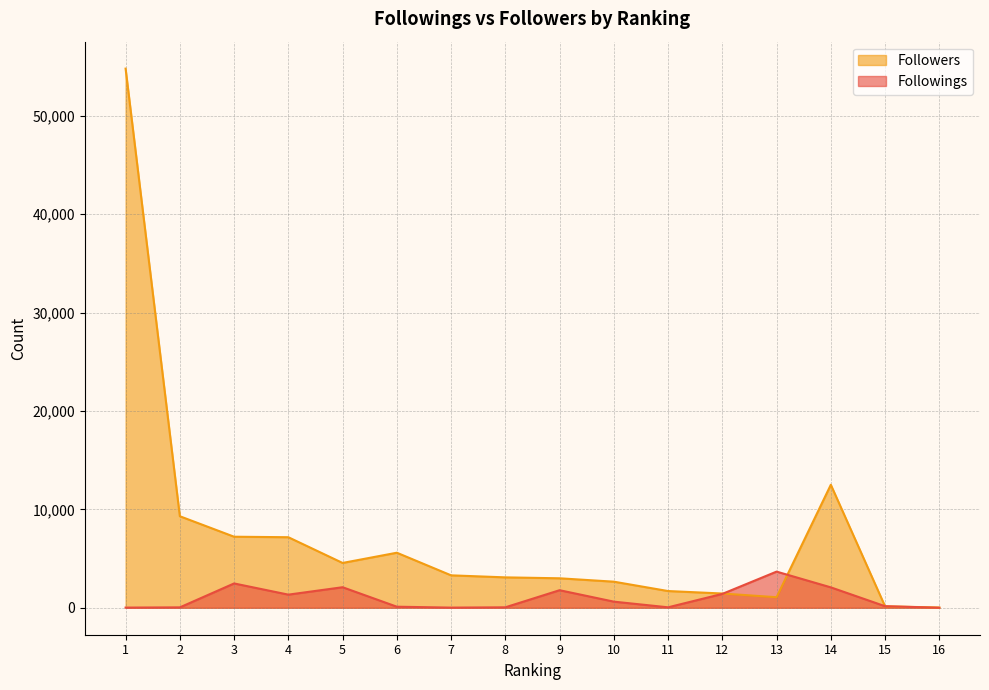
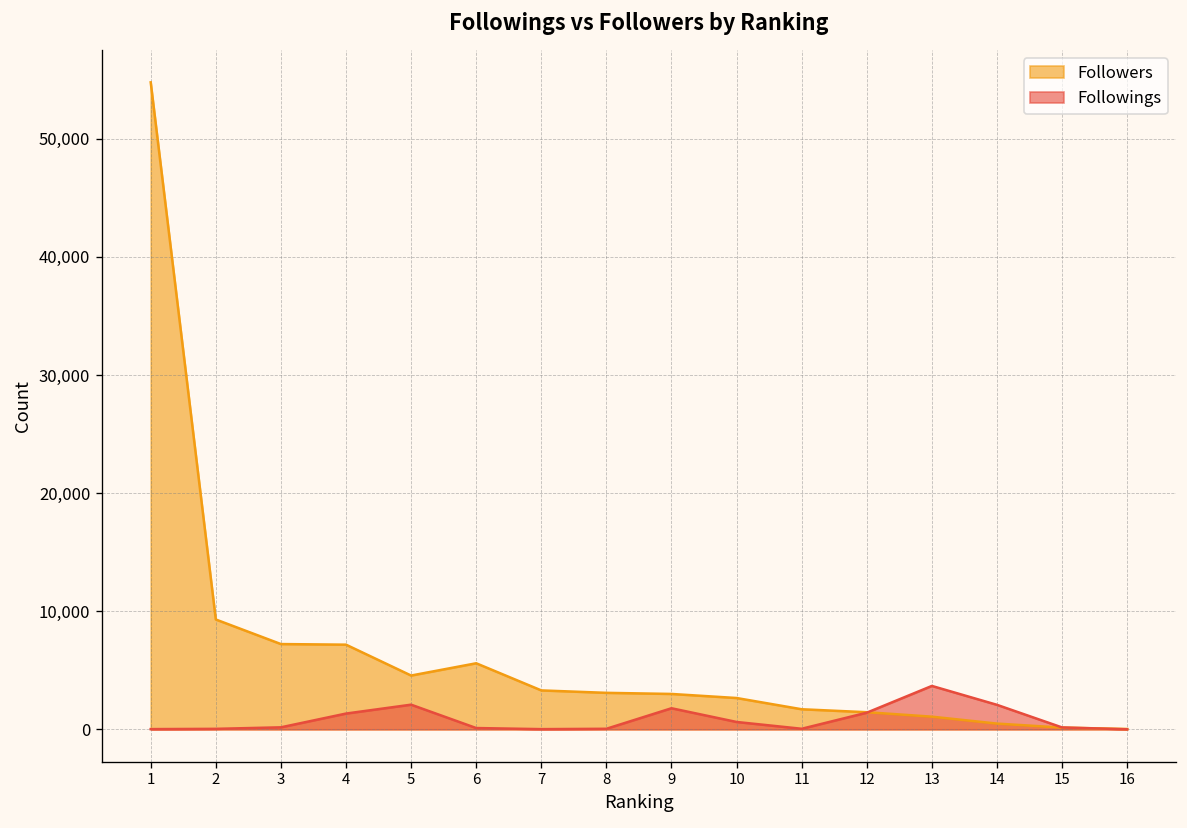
  {
    "Followers": {
      "1": "55,000",
      "2": "9,000",
      "3": "7,000",
      "4": "7,000",
      "5": "5,000",
      "6": "6,000",
      "7": "3,000",
      "8": "3,000",
      "9": "3,000",
      "10": "3,000",
      "11": "2,000",
      "13": "1,000",
-     "14": "12,000"
+     "14": "0"
    },
    "Followings": {
      "1": "0",
      "2": "0",
-     "3": "2,000",
+     "3": "0",
      "4": "1,000",
      "5": "2,000",
      "6": "0",
      "7": "0",
      "8": "0",
      "9": "2,000",
      "10": "1,000",
      "11": "0",
      "13": "4,000",
      "14": "2,000"
    }
  }
